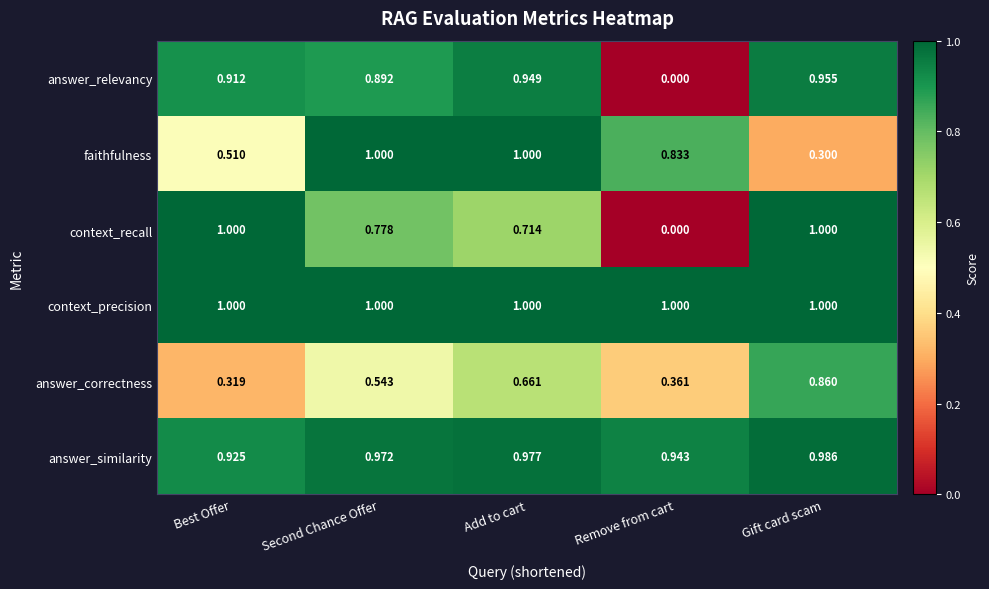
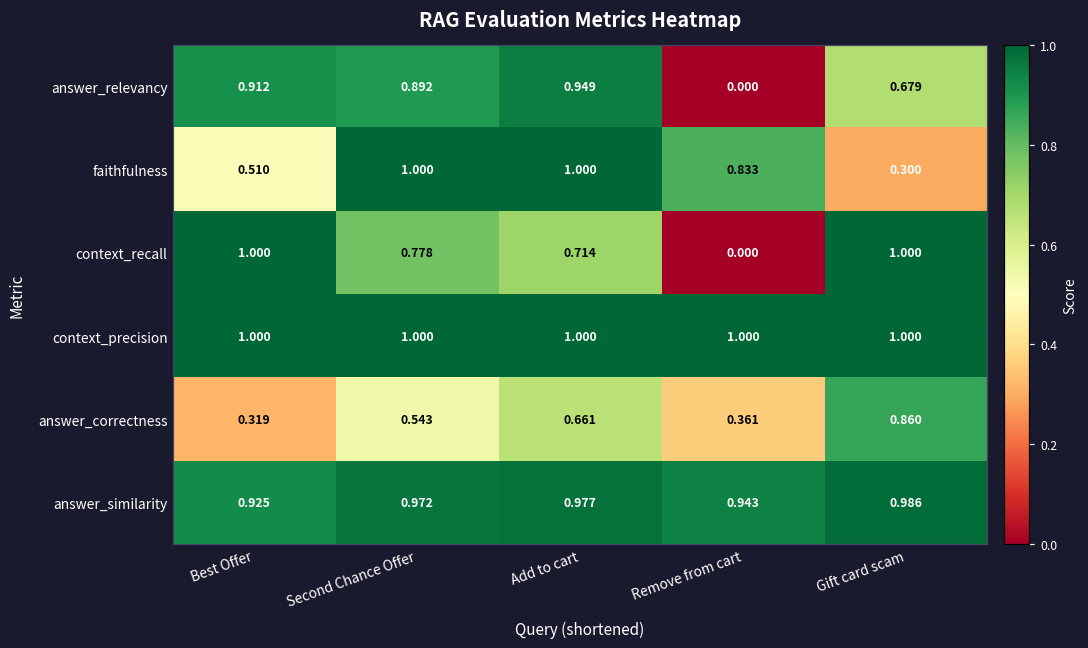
  {
    "answer_relevancy": {
      "Best Offer": 0.912,
      "Second Chance Offer": 0.892,
      "Add to cart": 0.949,
      "Remove from cart": 0.000,
-     "Gift card scam": 0.955
+     "Gift card scam": 0.679
    },
    "faithfulness": {
      "Best Offer": 0.510,
      "Second Chance Offer": 1.000,
      "Add to cart": 1.000,
      "Remove from cart": 0.833,
      "Gift card scam": 0.300
    },
    "context_recall": {
      "Best Offer": 1.000,
      "Second Chance Offer": 0.778,
      "Add to cart": 0.714,
      "Remove from cart": 0.000,
      "Gift card scam": 1.000
    },
    "context_precision": {
      "Best Offer": 1.000,
      "Second Chance Offer": 1.000,
      "Add to cart": 1.000,
      "Remove from cart": 1.000,
      "Gift card scam": 1.000
    },
    "answer_correctness": {
      "Best Offer": 0.319,
      "Second Chance Offer": 0.543,
      "Add to cart": 0.661,
      "Remove from cart": 0.361,
      "Gift card scam": 0.860
    },
    "answer_similarity": {
      "Best Offer": 0.925,
      "Second Chance Offer": 0.972,
      "Add to cart": 0.977,
      "Remove from cart": 0.943,
      "Gift card scam": 0.986
    }
  }
